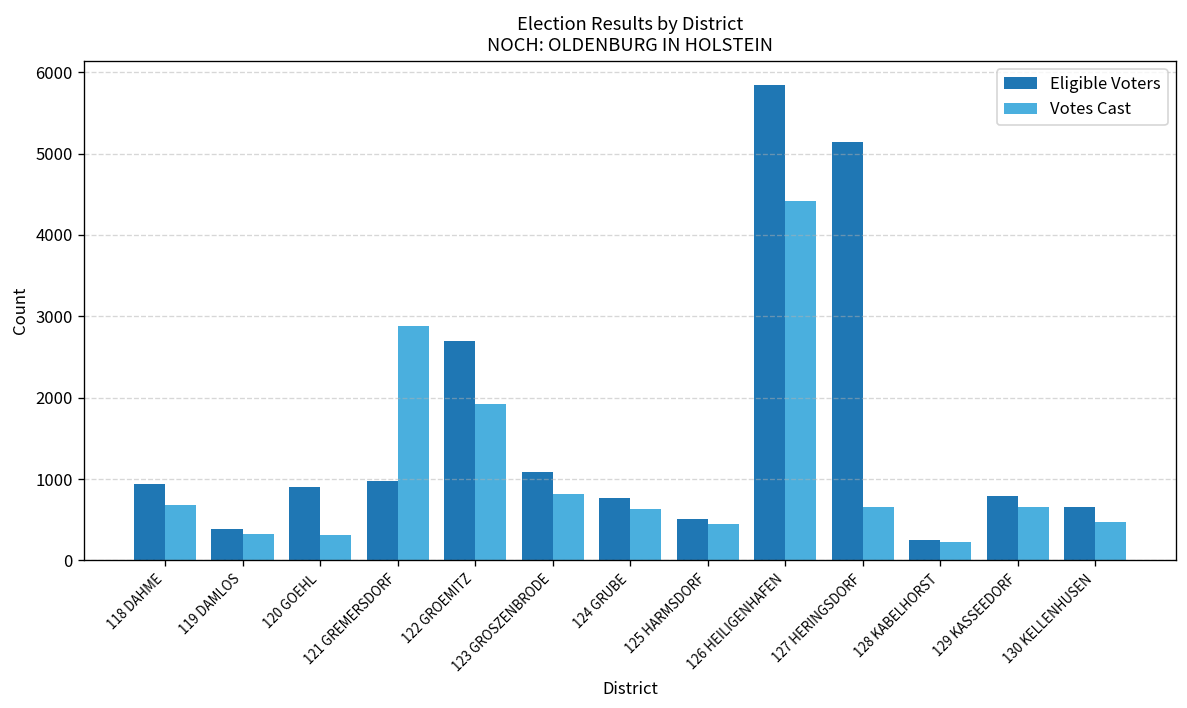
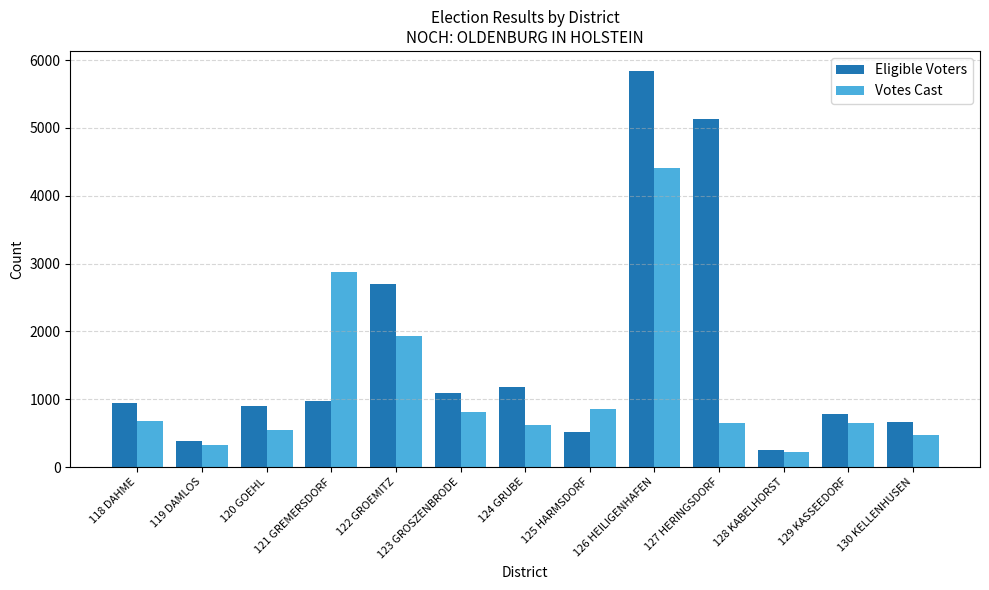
  {
    "Eligible Voters": {
      "118 DAHME": 900,
      "119 DAMLOS": 400,
      "120 GOEHL": 900,
      "121 GREMERSDORF": 1000,
      "122 GROEMITZ": 2700,
      "123 GROSZENBRODE": 1100,
-     "124 GRUBE": 800,
+     "124 GRUBE": 1200,
      "125 HARMSDORF": 500,
      "126 HEILIGENHAFEN": 5800,
      "127 HERINGSDORF": 5100,
      "128 KABELHORST": 300,
      "129 KASSEEDORF": 800,
      "130 KELLENHUSEN": 700
    },
    "Votes Cast": {
      "118 DAHME": 700,
      "119 DAMLOS": 300,
-     "120 GOEHL": 300,
+     "120 GOEHL": 500,
      "121 GREMERSDORF": 2900,
      "122 GROEMITZ": 1900,
      "123 GROSZENBRODE": 800,
      "124 GRUBE": 600,
-     "125 HARMSDORF": 400,
+     "125 HARMSDORF": 900,
      "126 HEILIGENHAFEN": 4400,
      "127 HERINGSDORF": 700,
      "128 KABELHORST": 200,
      "129 KASSEEDORF": 700,
      "130 KELLENHUSEN": 500
    }
  }
